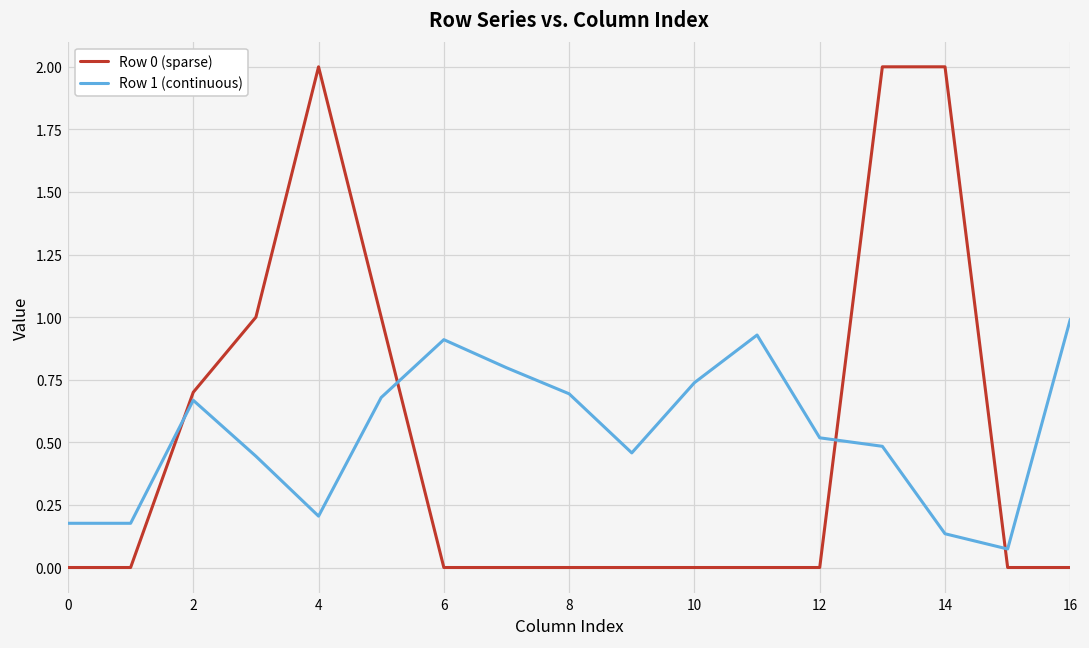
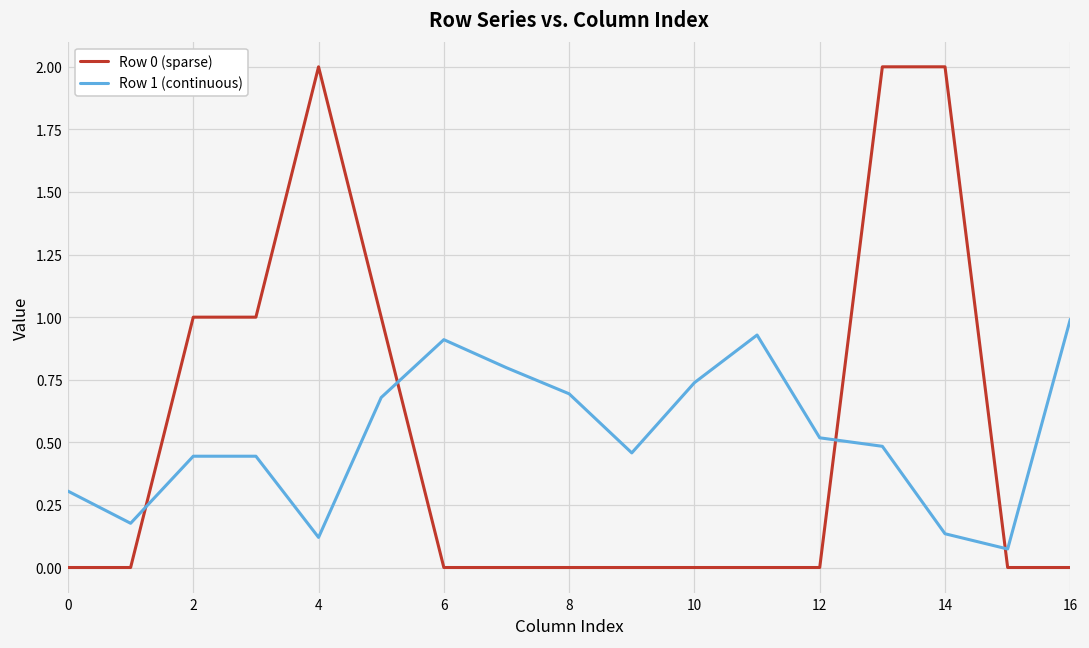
  {
    "Row 0 (sparse)": {
      "0": 0.0,
-     "2": 0.7,
+     "2": 1.0,
      "4": 2.0,
      "6": 0.0,
      "8": 0.0,
      "10": 0.0,
      "12": 0.0,
      "14": 2.0,
      "16": 0.0
    },
    "Row 1 (continuous)": {
-     "0": 0.18,
-     "2": 0.67,
-     "4": 0.21,
+     "0": 0.31,
+     "2": 0.44,
+     "4": 0.12,
      "6": 0.91,
      "8": 0.69,
      "10": 0.74,
      "12": 0.52,
      "14": 0.13,
      "16": 0.99
    }
  }
